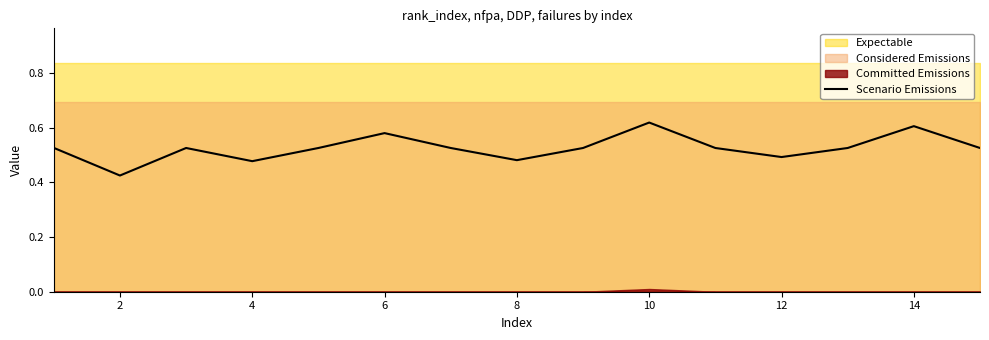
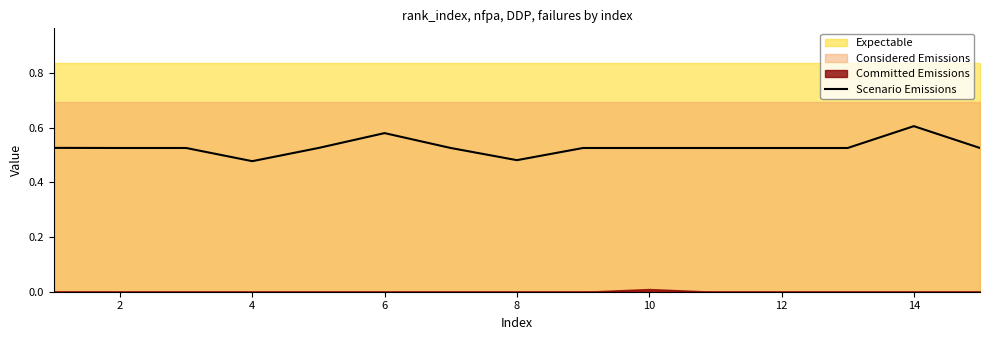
  {
    "Scenario Emissions": {
-     "2": 0.43,
+     "2": 0.53,
      "4": 0.48,
      "6": 0.58,
      "8": 0.48,
-     "10": 0.62,
-     "12": 0.49,
+     "10": 0.53,
+     "12": 0.53,
      "14": 0.61
    },
    "Expectable": {
      "2": 0.84,
      "4": 0.84,
      "6": 0.84,
      "8": 0.84,
      "10": 0.84,
      "12": 0.84
    },
    "Considered Emissions": {
      "2": 0.69,
      "4": 0.69,
      "6": 0.69,
      "8": 0.69,
      "10": 0.69,
      "12": 0.69,
      "14": 0.69
    },
    "Committed Emissions": {
      "2": 0.00,
      "4": 0.00,
      "6": 0.00,
      "8": 0.00,
      "10": 0.01,
      "12": 0.00,
      "14": 0.00
    }
  }
